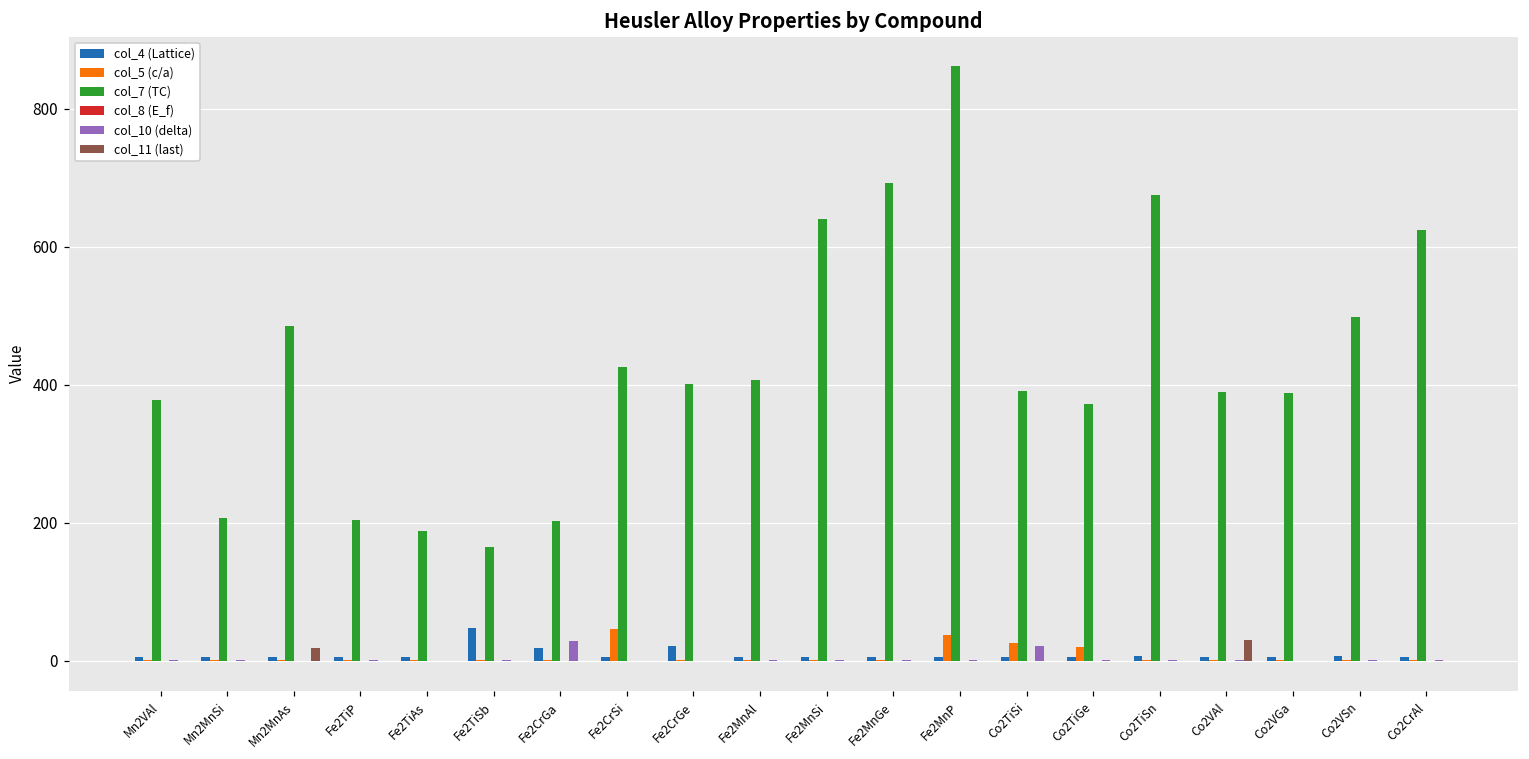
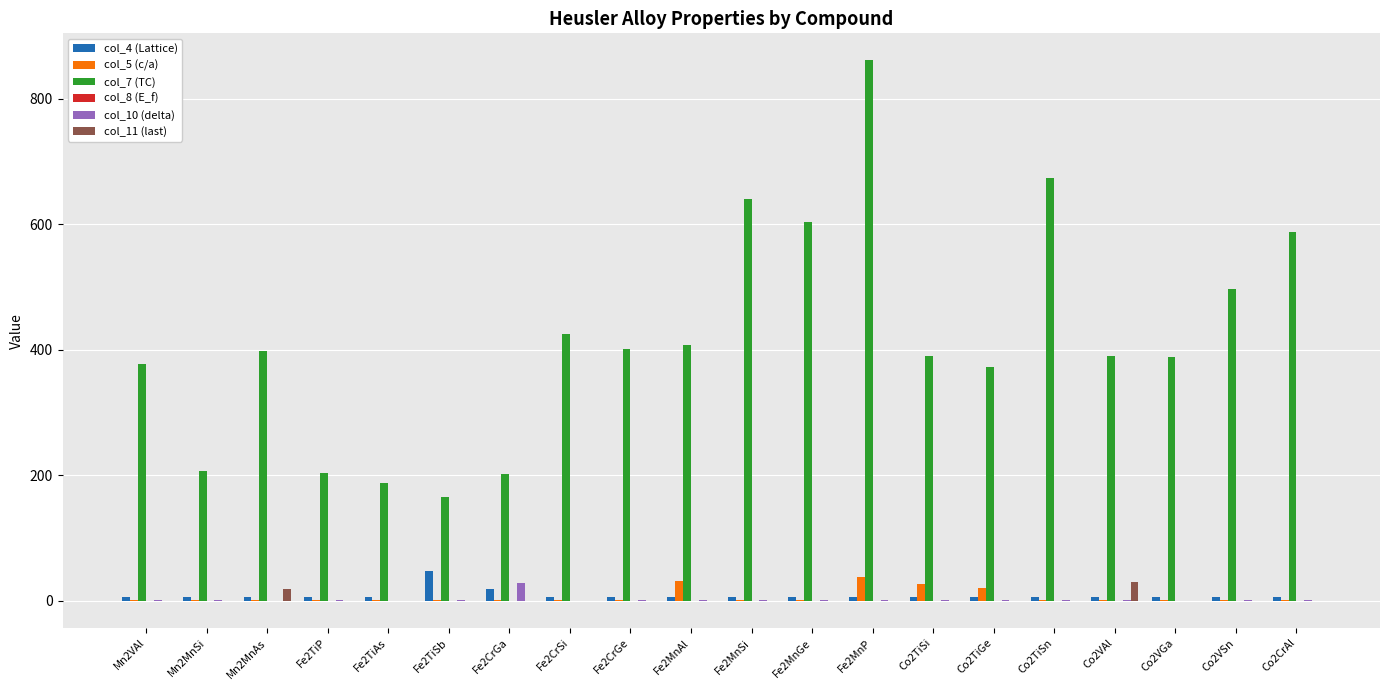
  {
    "col_4 (Lattice)": {
      "Mn2VAl": 10,
      "Mn2MnSi": 10,
      "Mn2MnAs": 10,
      "Fe2TiP": 10,
      "Fe2TiAs": 10,
      "Fe2TiSb": 50,
      "Fe2CrGa": 20,
      "Fe2CrSi": 10,
-     "Fe2CrGe": 20,
+     "Fe2CrGe": 10,
      "Fe2MnAl": 10,
      "Fe2MnSi": 10,
      "Fe2MnGe": 10,
      "Fe2MnP": 10,
      "Co2TiSi": 10,
      "Co2TiGe": 10,
      "Co2TiSn": 10,
      "Co2VAl": 10,
      "Co2VGa": 10,
      "Co2VSn": 10,
      "Co2CrAl": 10
    },
    "col_5 (c/a)": {
-     "Fe2CrSi": 50,
-     "Fe2MnAl": 0,
+     "Fe2CrSi": 0,
+     "Fe2MnAl": 30,
      "Fe2MnP": 40,
      "Co2TiSi": 30,
      "Co2TiGe": 20
    },
    "col_7 (TC)": {
      "Mn2VAl": 380,
      "Mn2MnSi": 210,
-     "Mn2MnAs": 490,
+     "Mn2MnAs": 400,
      "Fe2TiP": 200,
      "Fe2TiAs": 190,
      "Fe2TiSb": 170,
      "Fe2CrGa": 200,
      "Fe2CrSi": 430,
      "Fe2CrGe": 400,
      "Fe2MnAl": 410,
      "Fe2MnSi": 640,
-     "Fe2MnGe": 690,
+     "Fe2MnGe": 600,
      "Fe2MnP": 860,
      "Co2TiSi": 390,
      "Co2TiGe": 370,
      "Co2TiSn": 670,
      "Co2VAl": 390,
      "Co2VGa": 390,
      "Co2VSn": 500,
-     "Co2CrAl": 620
+     "Co2CrAl": 590
    },
    "col_10 (delta)": {
      "Fe2CrGa": 30,
-     "Co2TiSi": 20
+     "Co2TiSi": 0
    },
    "col_11 (last)": {
      "Mn2MnAs": 20,
      "Co2VAl": 30
    }
  }
